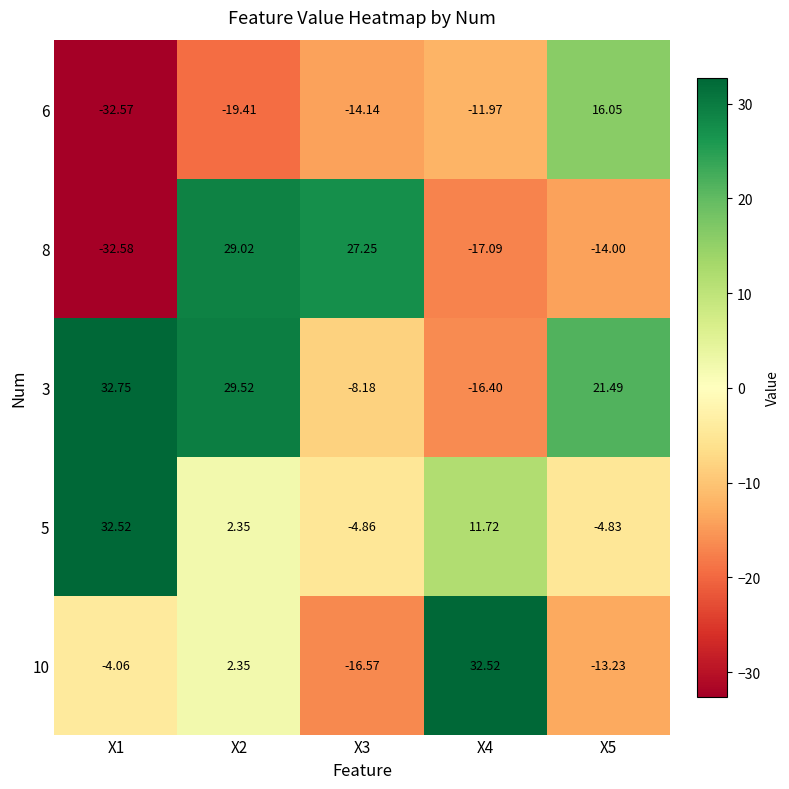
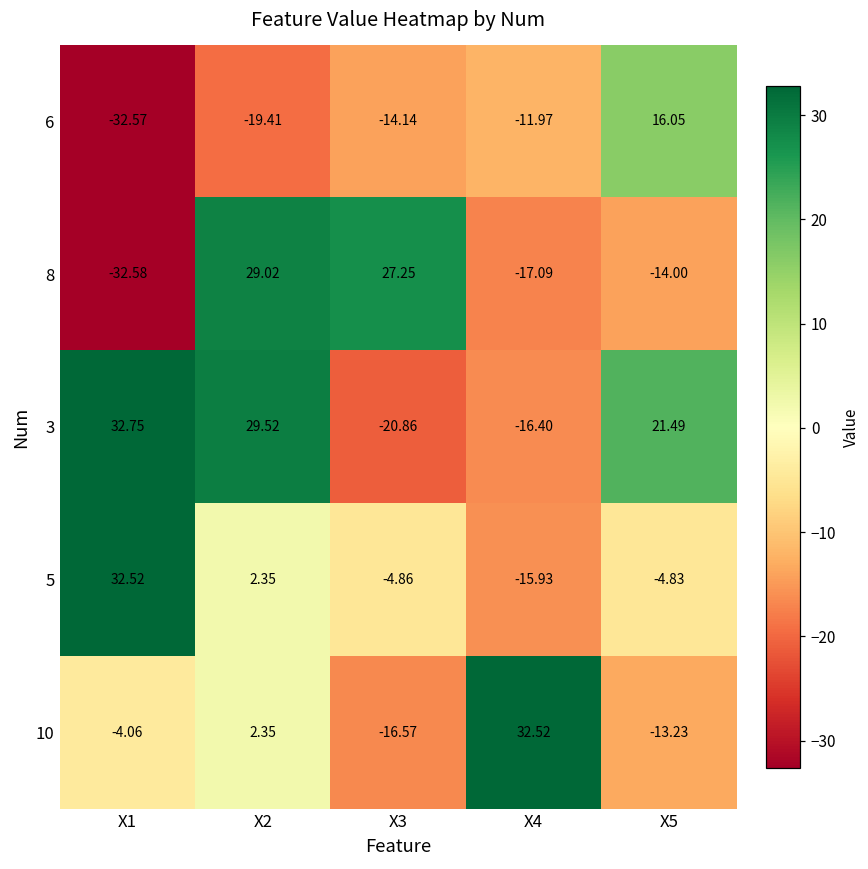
  {
    "6": {
      "X1": -32.57,
      "X2": -19.41,
      "X3": -14.14,
      "X4": -11.97,
      "X5": 16.05
    },
    "8": {
      "X1": -32.58,
      "X2": 29.02,
      "X3": 27.25,
      "X4": -17.09,
      "X5": -14.00
    },
    "3": {
      "X1": 32.75,
      "X2": 29.52,
-     "X3": -8.18,
+     "X3": -20.86,
      "X4": -16.40,
      "X5": 21.49
    },
    "5": {
      "X1": 32.52,
      "X2": 2.35,
      "X3": -4.86,
-     "X4": 11.72,
+     "X4": -15.93,
      "X5": -4.83
    },
    "10": {
      "X1": -4.06,
      "X2": 2.35,
      "X3": -16.57,
      "X4": 32.52,
      "X5": -13.23
    }
  }
